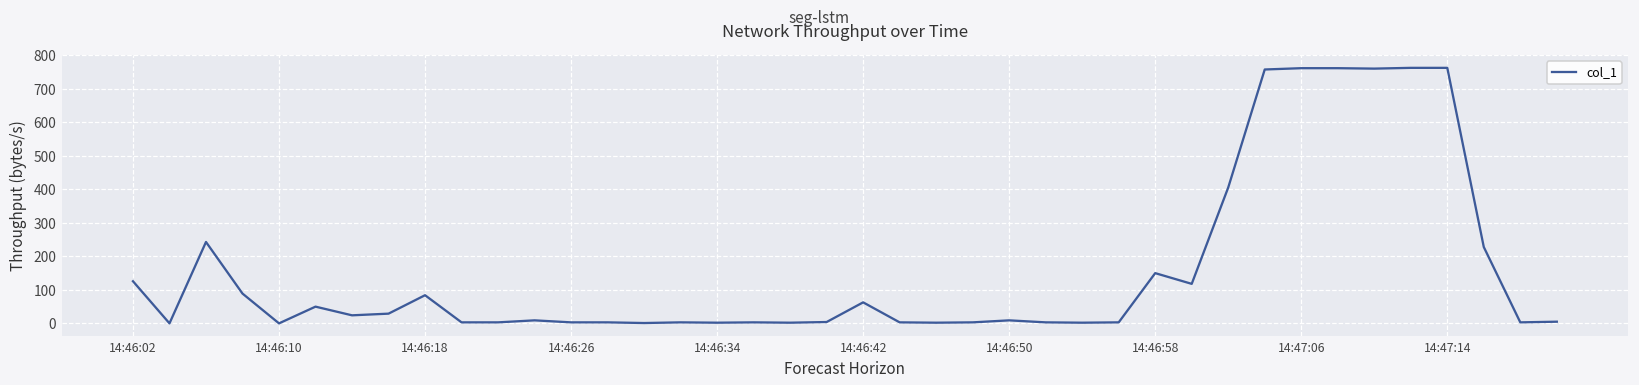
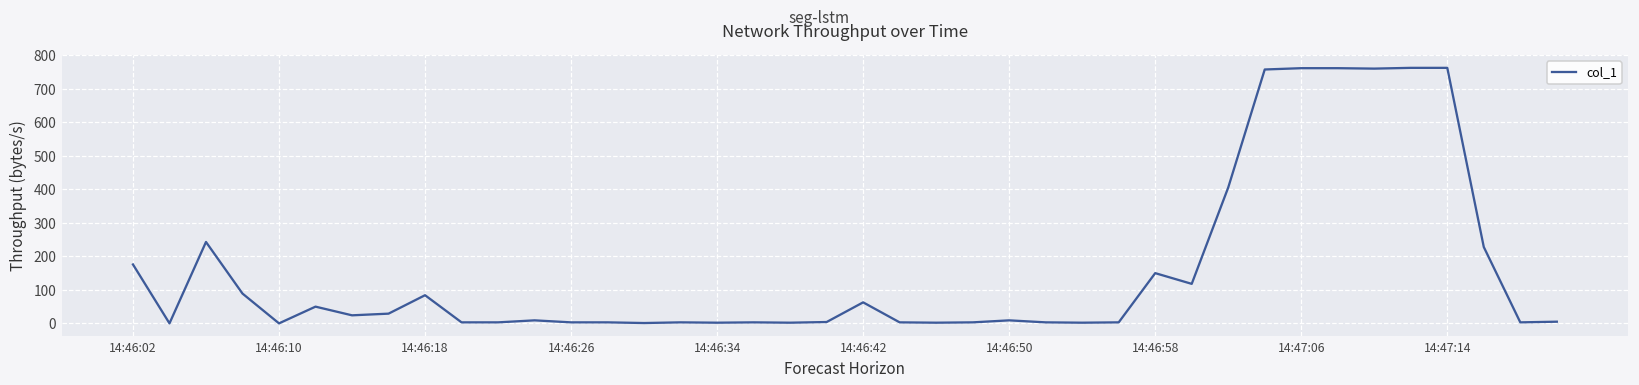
  {
-   "14:46:02": 130,
+   "14:46:02": 180,
    "14:46:10": 0,
    "14:46:18": 80,
    "14:46:26": 0,
    "14:46:34": 0,
    "14:46:42": 60,
    "14:46:50": 10,
    "14:46:58": 150,
    "14:47:06": 760,
    "14:47:14": 760
  }
